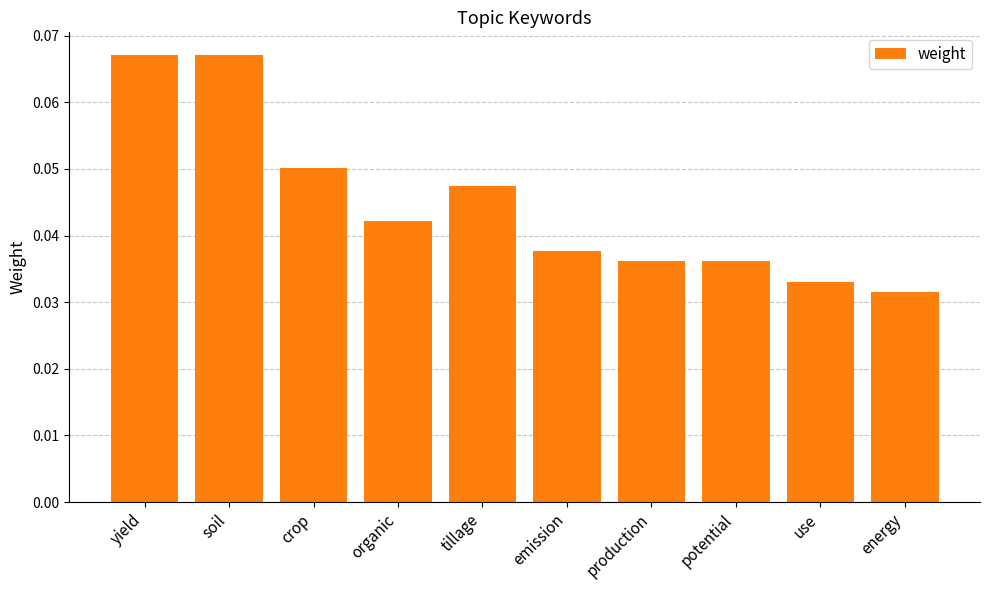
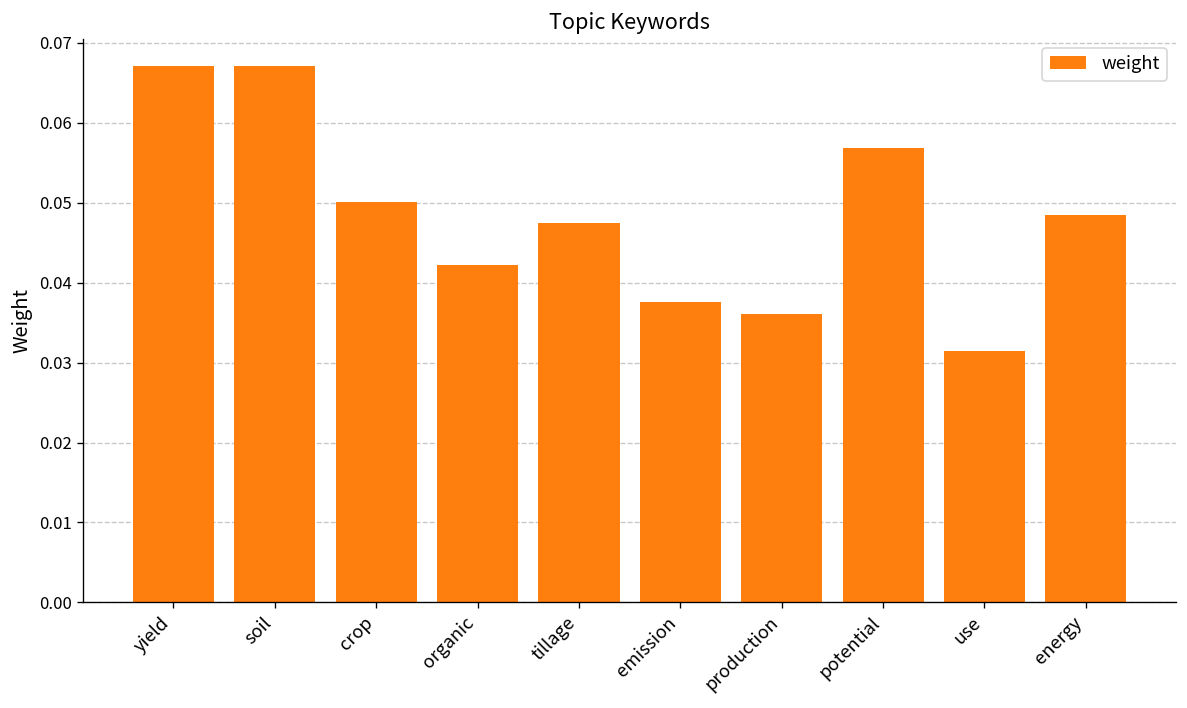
  {
    "yield": 0.067,
    "soil": 0.067,
    "crop": 0.050,
    "organic": 0.042,
    "tillage": 0.048,
    "emission": 0.038,
    "production": 0.036,
-   "potential": 0.036,
-   "use": 0.033,
-   "energy": 0.031
+   "potential": 0.057,
+   "use": 0.031,
+   "energy": 0.048
  }
